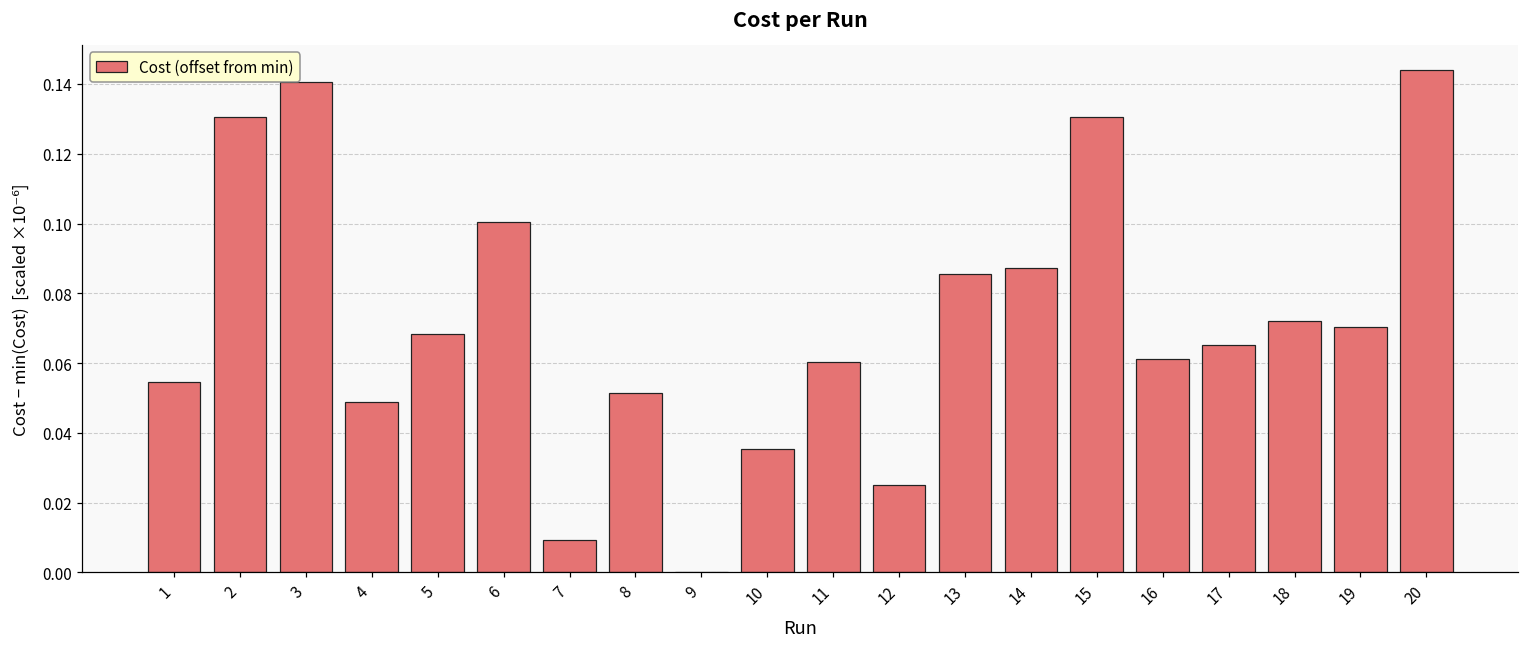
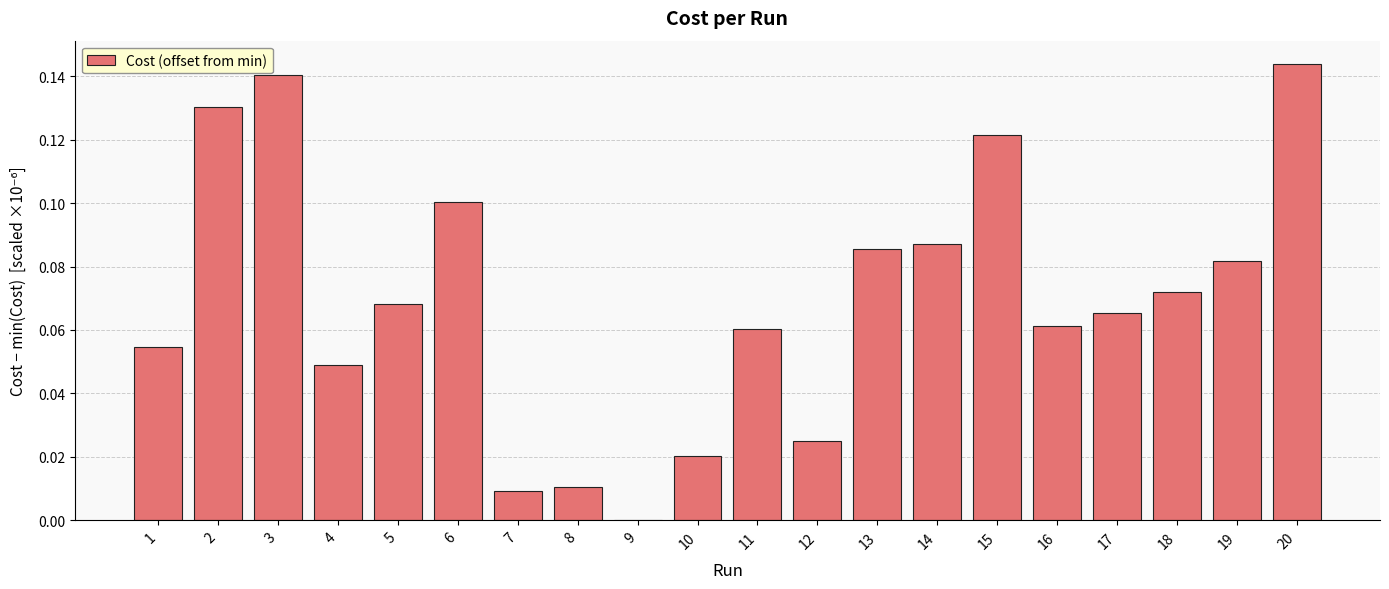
  {
    "1": 0.055,
    "2": 0.130,
    "3": 0.140,
    "4": 0.049,
    "5": 0.068,
    "6": 0.100,
    "7": 0.009,
-   "8": 0.051,
+   "8": 0.010,
    "9": 0.000,
-   "10": 0.035,
+   "10": 0.020,
    "11": 0.060,
    "12": 0.025,
    "13": 0.086,
    "14": 0.087,
-   "15": 0.130,
+   "15": 0.122,
    "16": 0.061,
    "17": 0.065,
    "18": 0.072,
-   "19": 0.070,
+   "19": 0.082,
    "20": 0.144
  }
